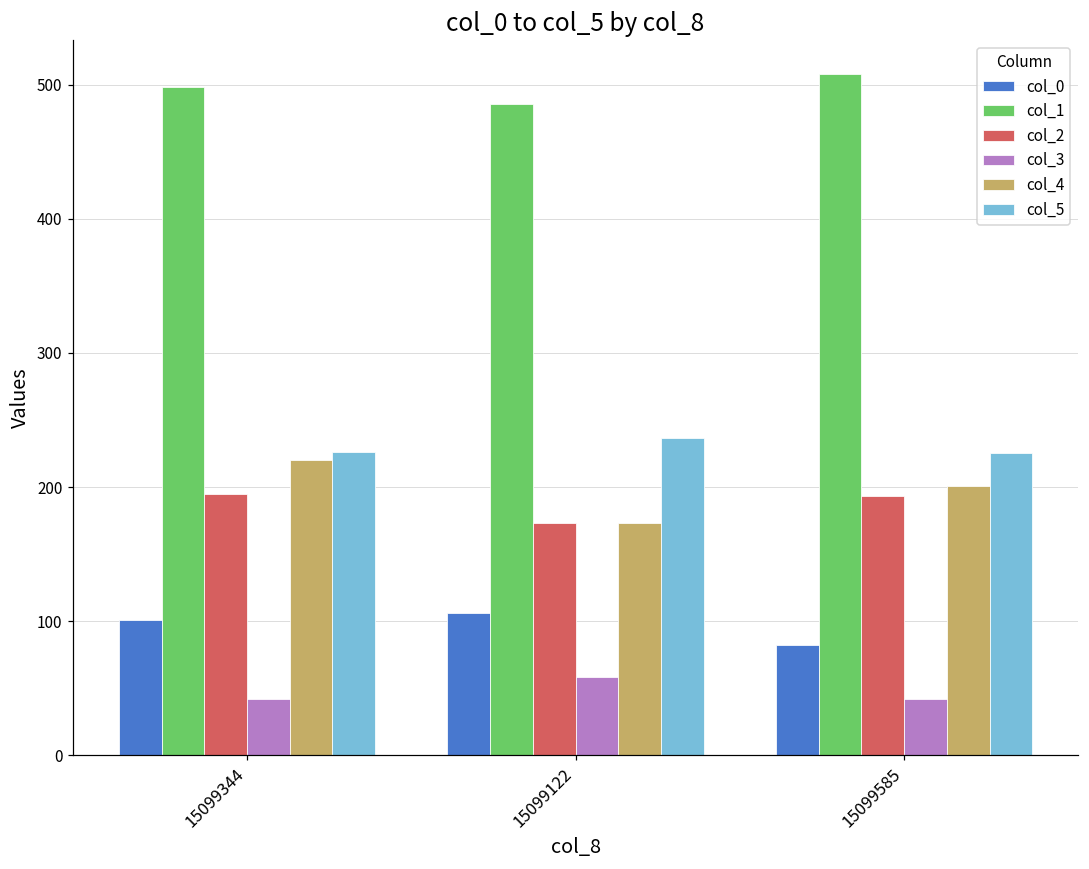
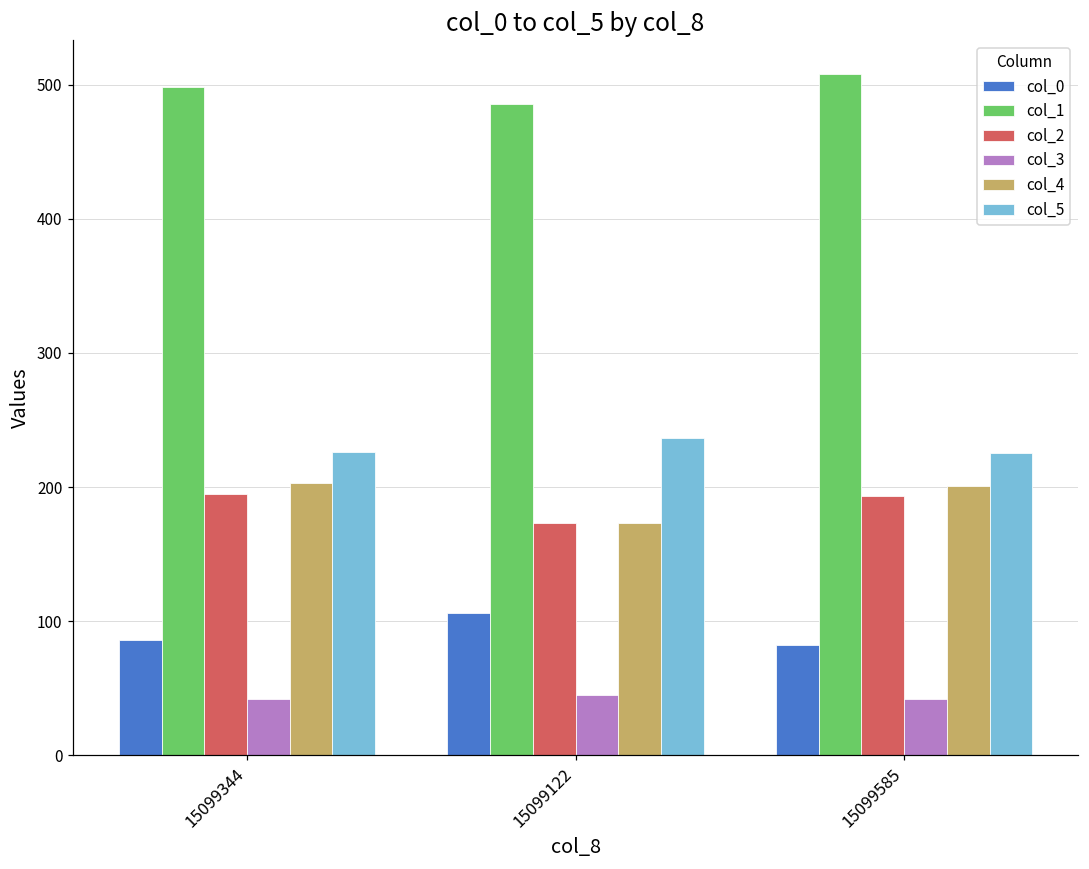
  {
    "col_0": {
-     "15099344": 101,
+     "15099344": 86,
      "15099122": 106,
      "15099585": 82
    },
    "col_1": {
      "15099344": 498,
      "15099122": 486,
      "15099585": 508
    },
    "col_2": {
      "15099344": 195,
      "15099122": 173,
      "15099585": 193
    },
    "col_3": {
      "15099344": 42,
-     "15099122": 58,
+     "15099122": 45,
      "15099585": 42
    },
    "col_4": {
-     "15099344": 220,
+     "15099344": 203,
      "15099122": 173,
      "15099585": 201
    },
    "col_5": {
      "15099344": 226,
      "15099122": 236,
      "15099585": 225
    }
  }
